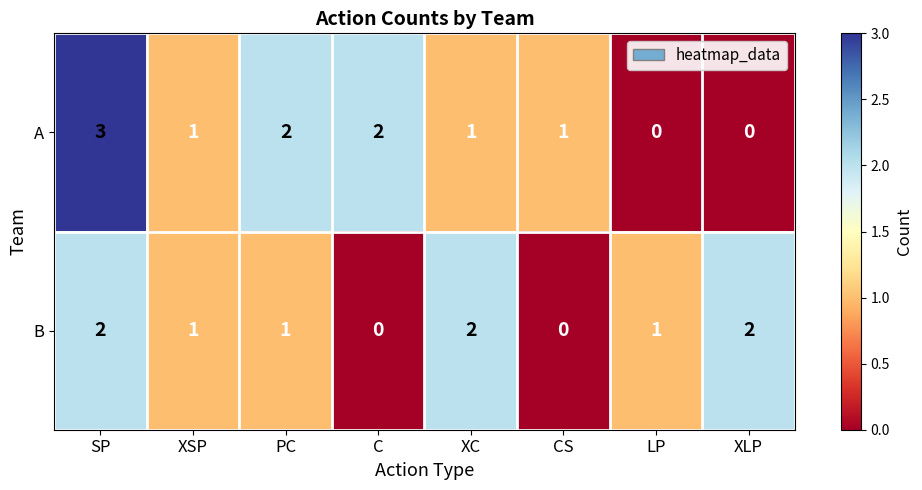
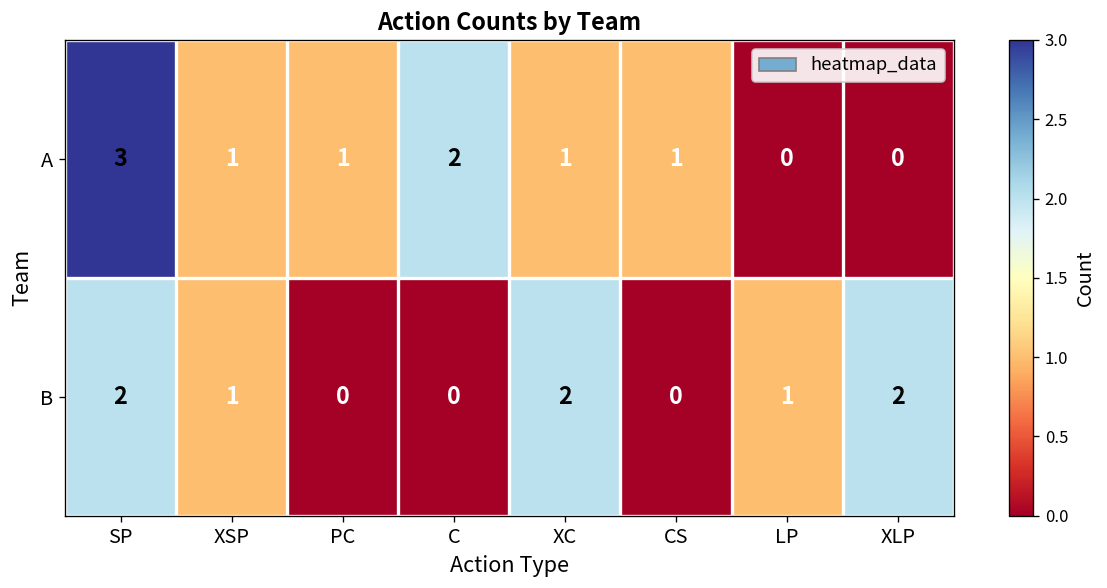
  {
    "A": {
      "SP": 3,
      "XSP": 1,
-     "PC": 2,
+     "PC": 1,
      "C": 2,
      "XC": 1,
      "CS": 1,
      "LP": 0,
      "XLP": 0
    },
    "B": {
      "SP": 2,
      "XSP": 1,
-     "PC": 1,
+     "PC": 0,
      "C": 0,
      "XC": 2,
      "CS": 0,
      "LP": 1,
      "XLP": 2
    }
  }
